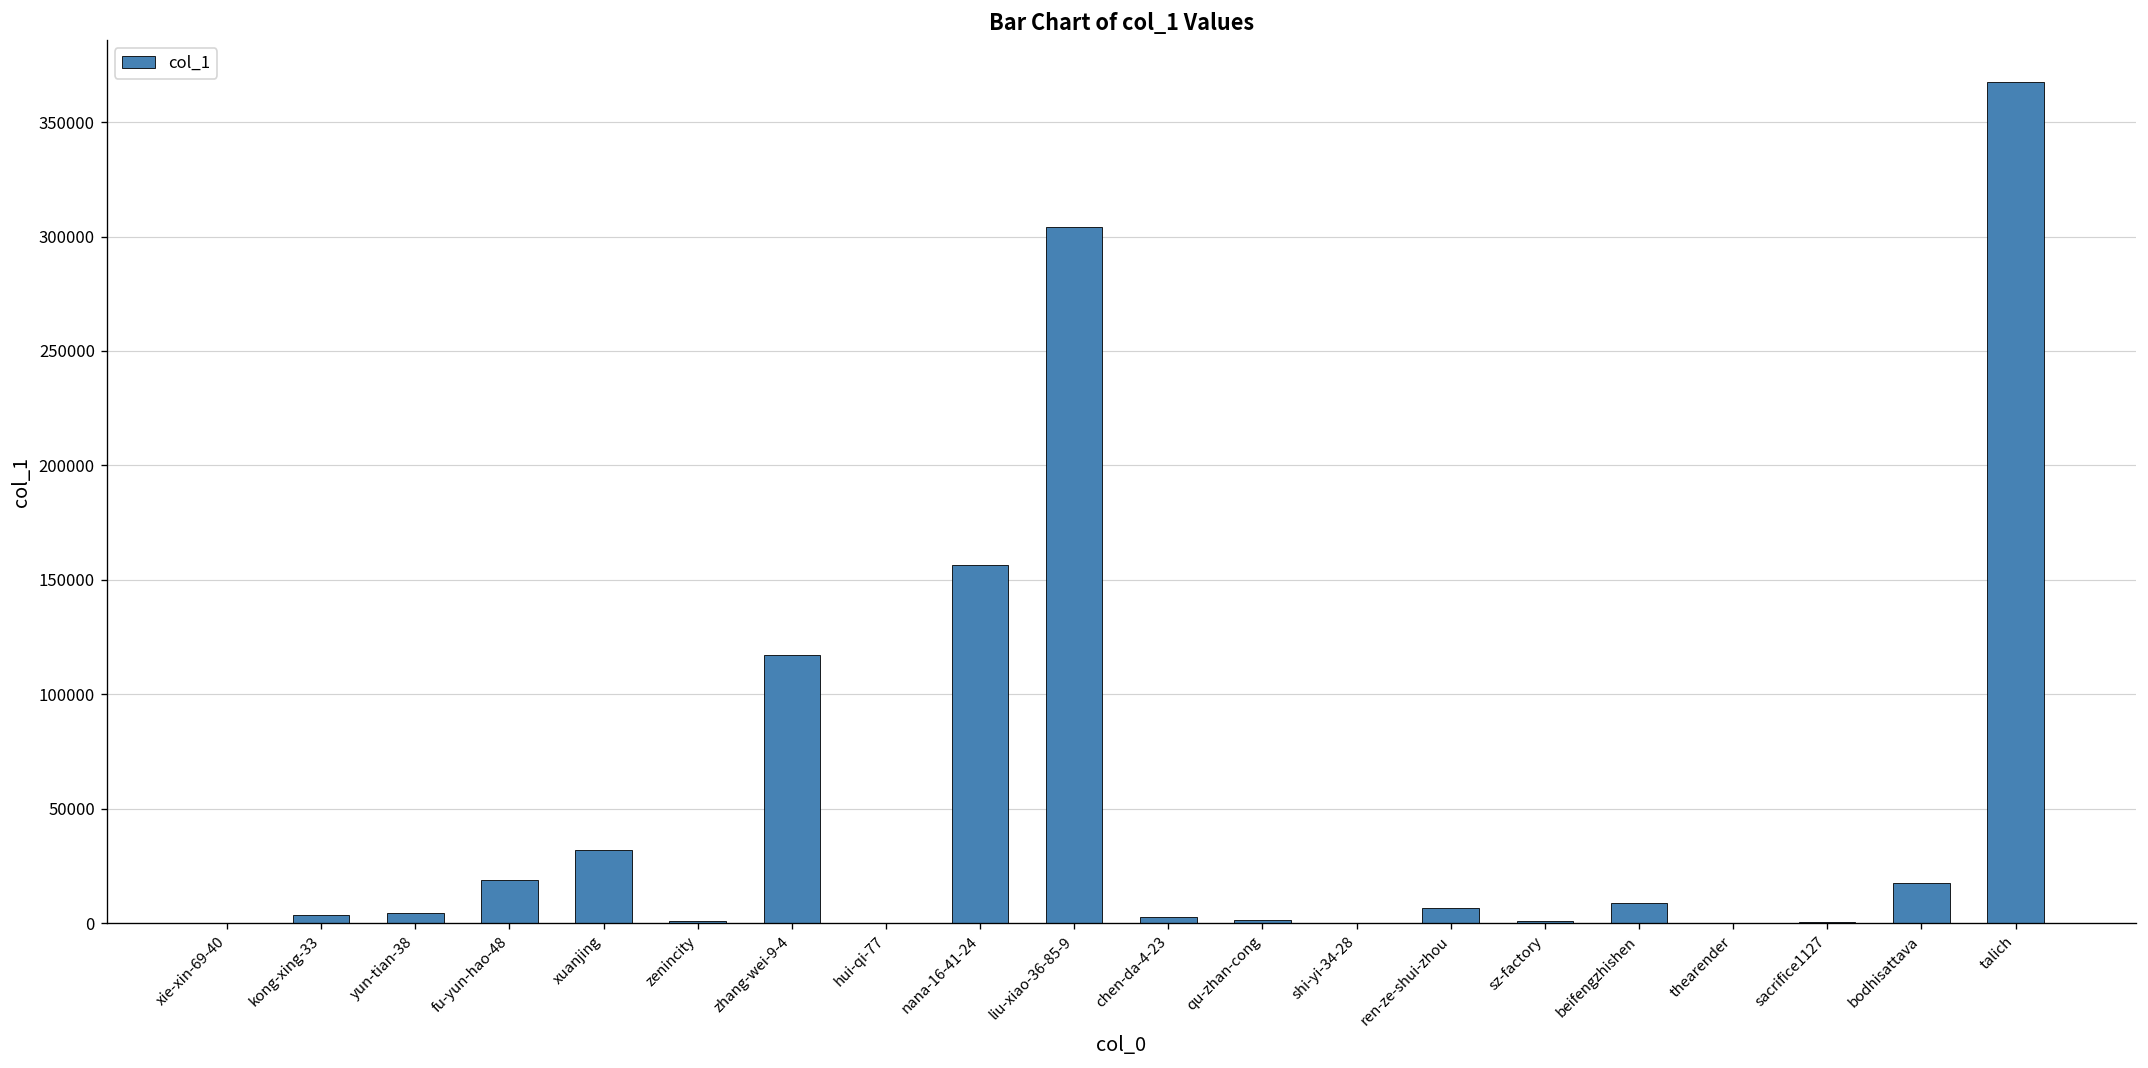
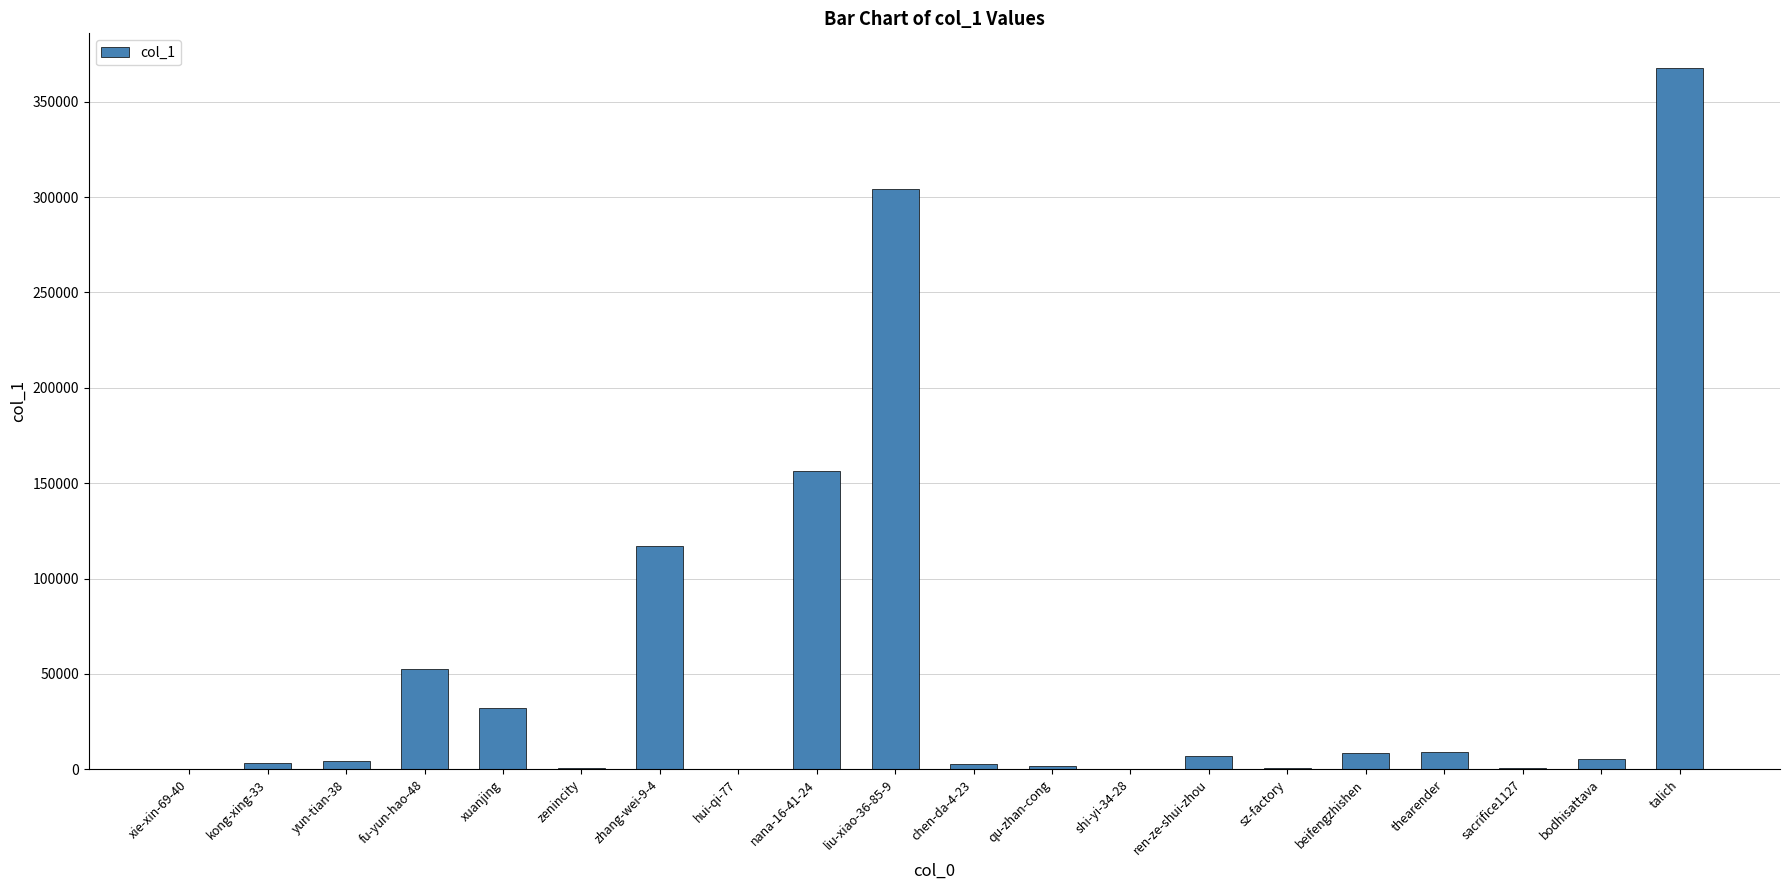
  {
    "kong-xing-33": 3000,
    "yun-tian-38": 4000,
-   "fu-yun-hao-48": 19000,
+   "fu-yun-hao-48": 52000,
    "xuanjing": 32000,
    "zhang-wei-9-4": 117000,
    "nana-16-41-24": 156000,
    "liu-xiao-36-85-9": 304000,
    "chen-da-4-23": 3000,
    "qu-zhan-cong": 1000,
    "ren-ze-shui-zhou": 7000,
    "beifengzhishen": 9000,
-   "thearender": 0,
-   "bodhisattava": 17000,
+   "thearender": 9000,
+   "bodhisattava": 5000,
    "talich": 367000
  }
